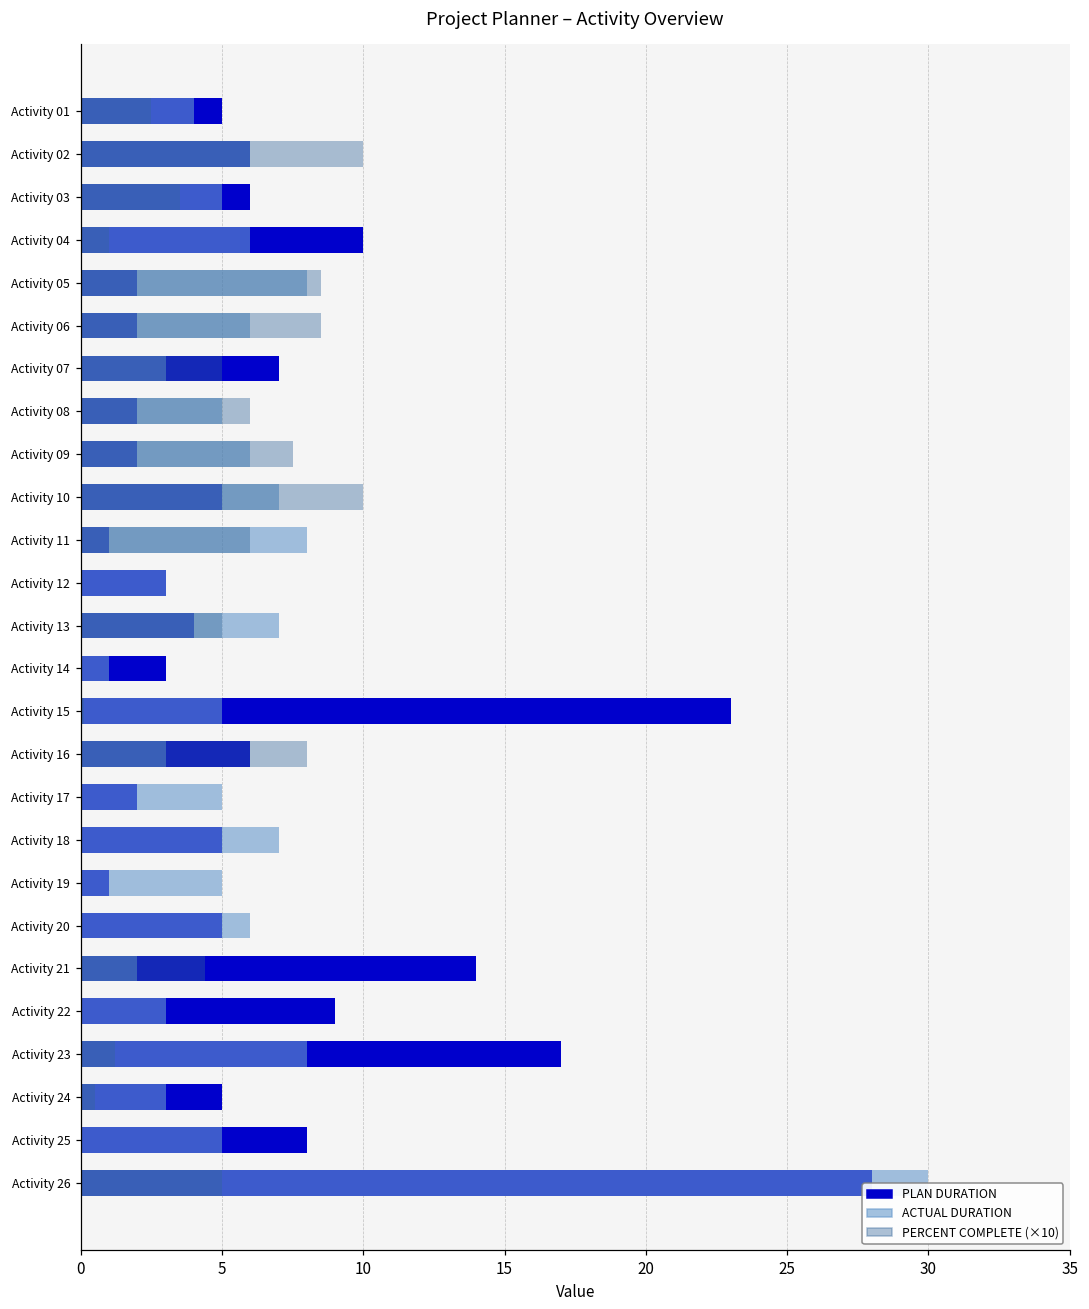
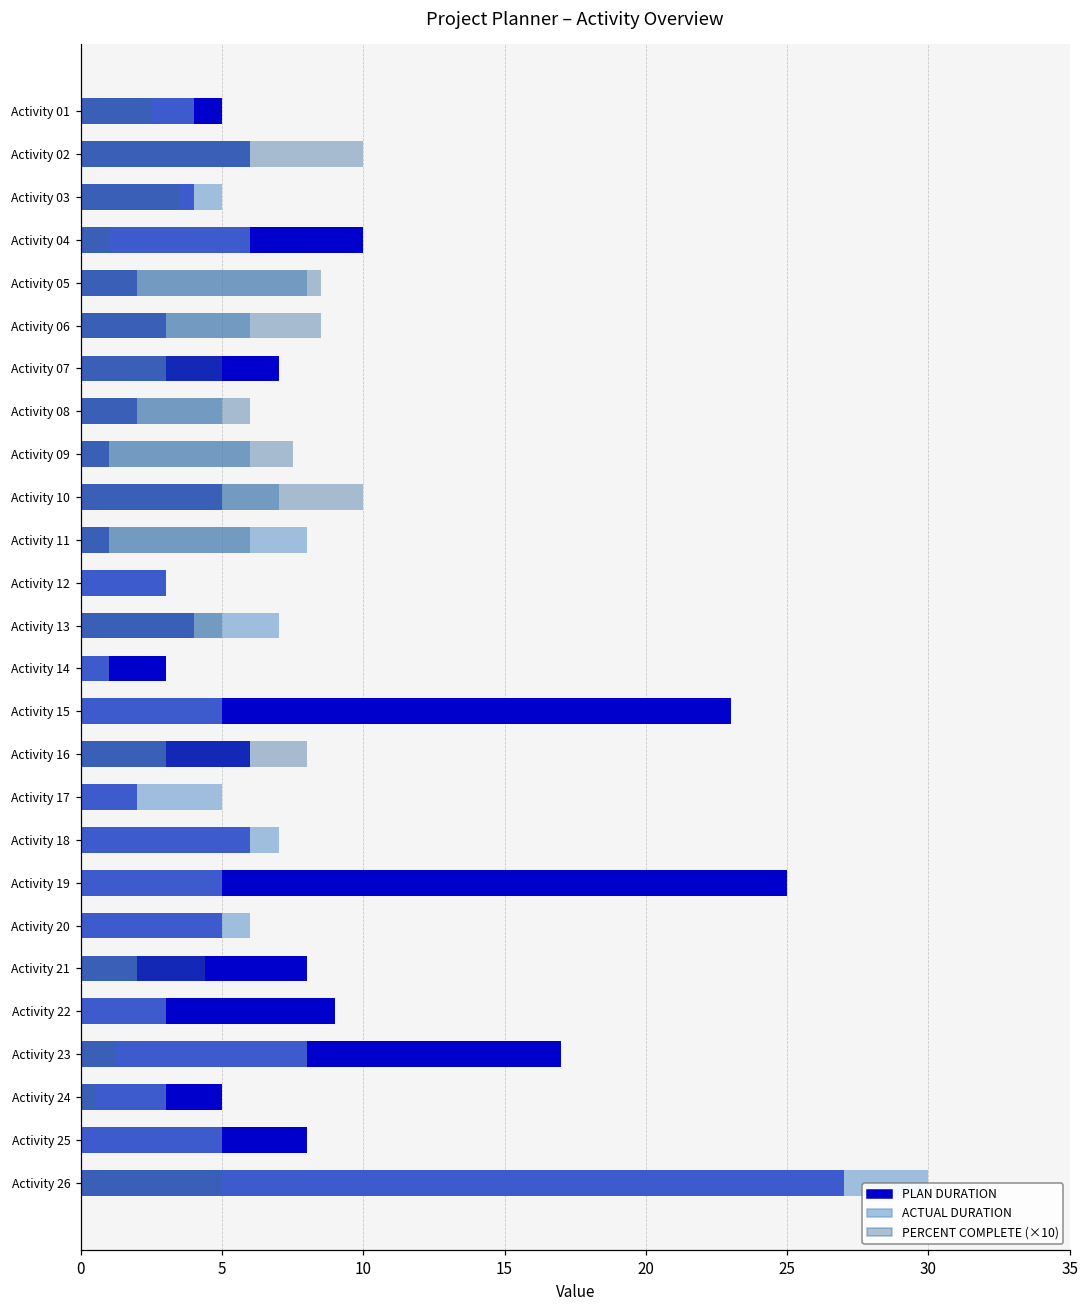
  {
    "PLAN DURATION": {
      "Activity 01": 5,
-     "Activity 03": 6,
+     "Activity 03": 4,
      "Activity 04": 10,
-     "Activity 06": 2,
+     "Activity 06": 3,
      "Activity 07": 7,
-     "Activity 09": 2,
+     "Activity 09": 1,
      "Activity 12": 3,
      "Activity 14": 3,
      "Activity 15": 23,
-     "Activity 18": 5,
-     "Activity 19": 1,
-     "Activity 21": 14,
+     "Activity 18": 6,
+     "Activity 19": 25,
+     "Activity 21": 8,
      "Activity 22": 9,
      "Activity 23": 17,
      "Activity 24": 5,
      "Activity 25": 8,
-     "Activity 26": 28
+     "Activity 26": 27
    }
  }
